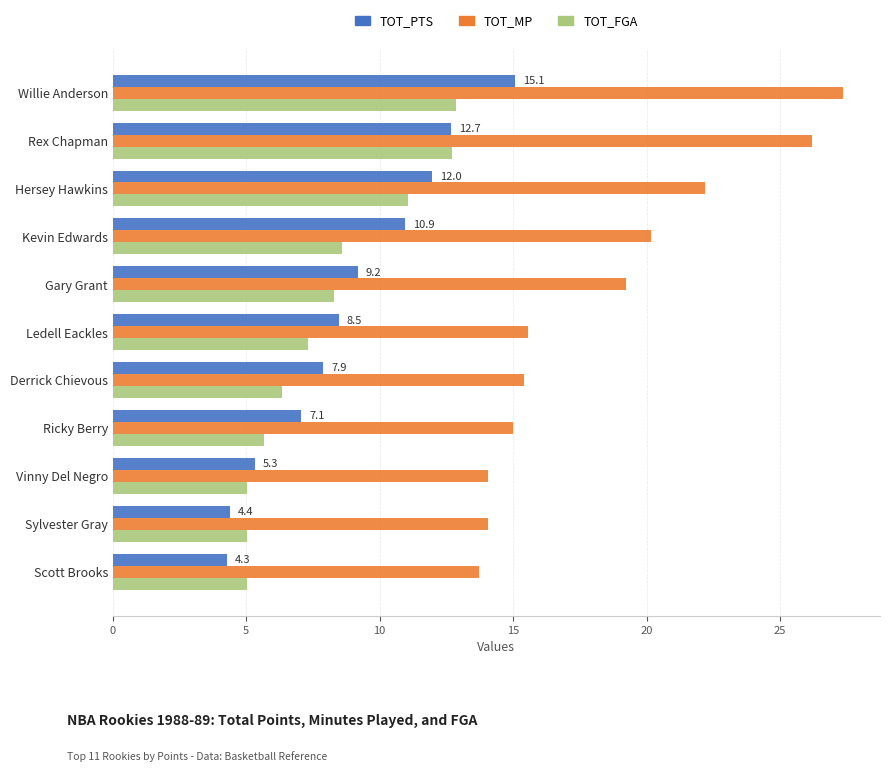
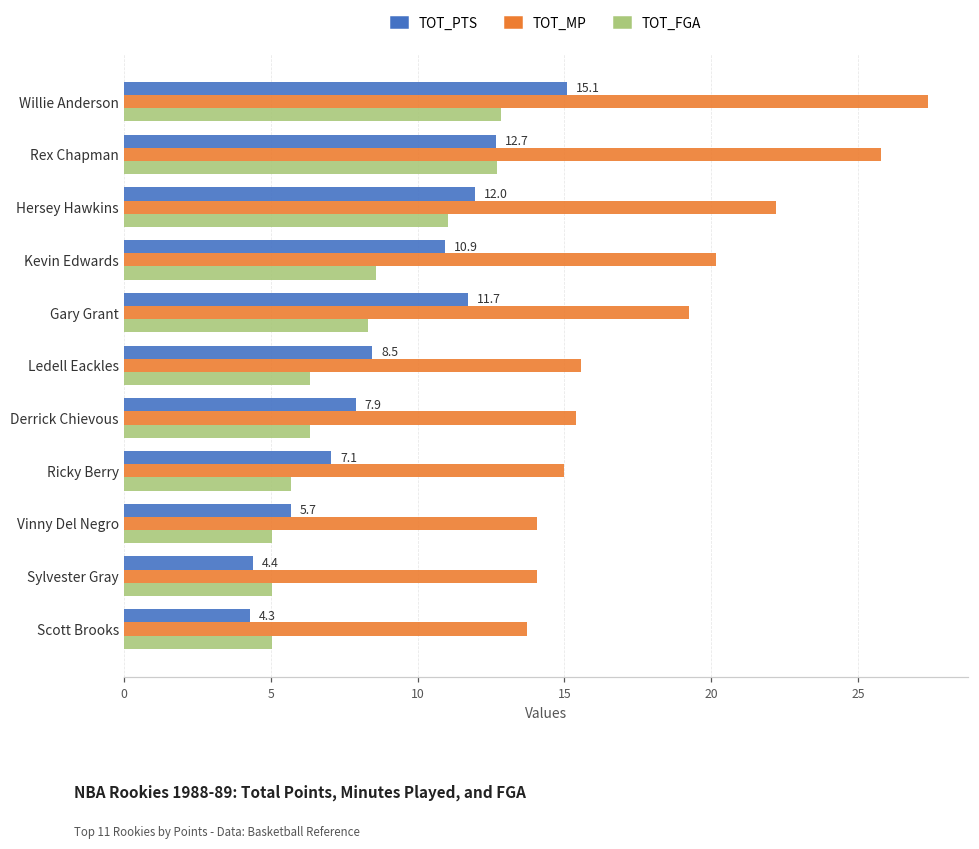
  {
    "TOT_PTS": {
      "Willie Anderson": 15.1,
      "Rex Chapman": 12.7,
      "Hersey Hawkins": 12.0,
      "Kevin Edwards": 10.9,
-     "Gary Grant": 9.2,
+     "Gary Grant": 11.7,
      "Ledell Eackles": 8.5,
      "Derrick Chievous": 7.9,
      "Ricky Berry": 7.1,
-     "Vinny Del Negro": 5.3,
+     "Vinny Del Negro": 5.7,
      "Sylvester Gray": 4.4,
      "Scott Brooks": 4.3
    },
    "TOT_MP": {
      "Willie Anderson": 27.4,
-     "Rex Chapman": 26.2,
+     "Rex Chapman": 25.8,
      "Hersey Hawkins": 22.2,
      "Kevin Edwards": 20.2,
      "Gary Grant": 19.2,
      "Ledell Eackles": 15.6,
      "Derrick Chievous": 15.4,
      "Ricky Berry": 15.0,
      "Vinny Del Negro": 14.1,
      "Sylvester Gray": 14.1,
      "Scott Brooks": 13.7
    },
    "TOT_FGA": {
      "Willie Anderson": 12.9,
      "Hersey Hawkins": 11.1,
      "Kevin Edwards": 8.6,
      "Gary Grant": 8.3,
-     "Ledell Eackles": 7.3,
+     "Ledell Eackles": 6.3,
      "Derrick Chievous": 6.3,
      "Vinny Del Negro": 5.0,
      "Sylvester Gray": 5.0,
      "Scott Brooks": 5.0
    }
  }
